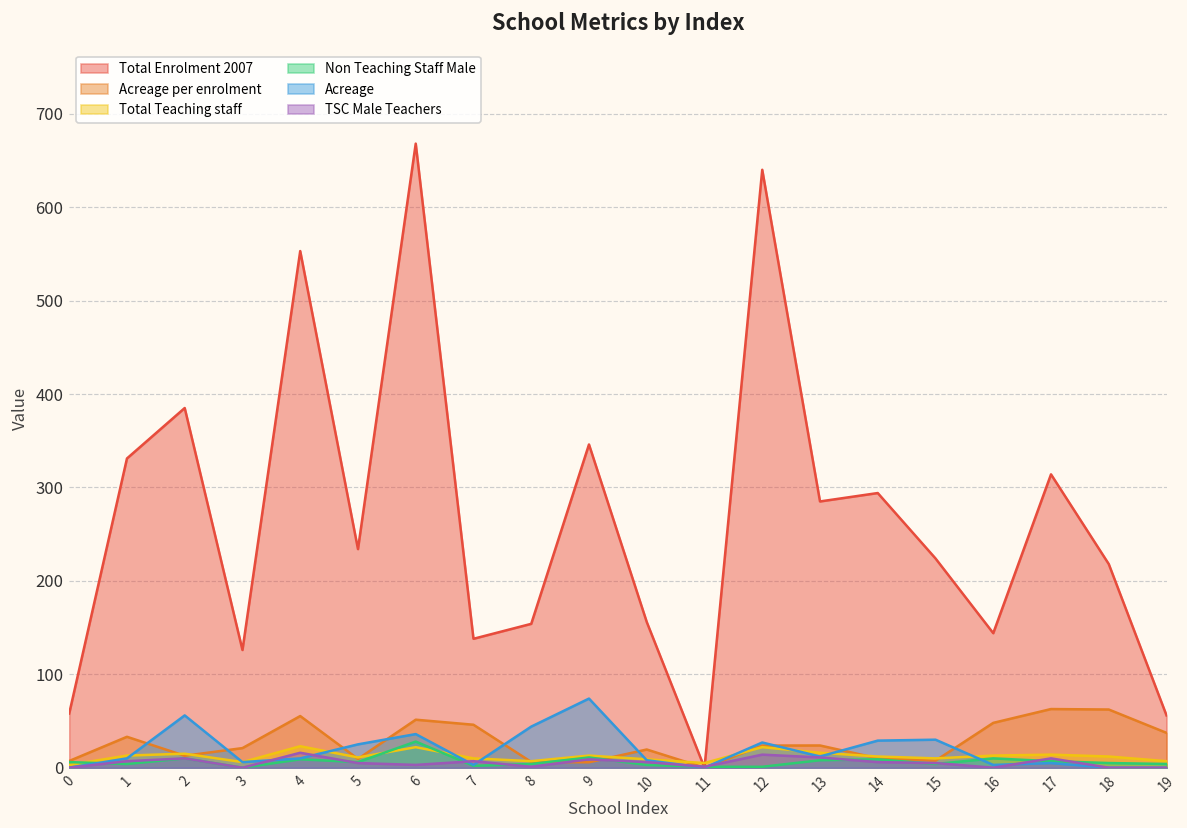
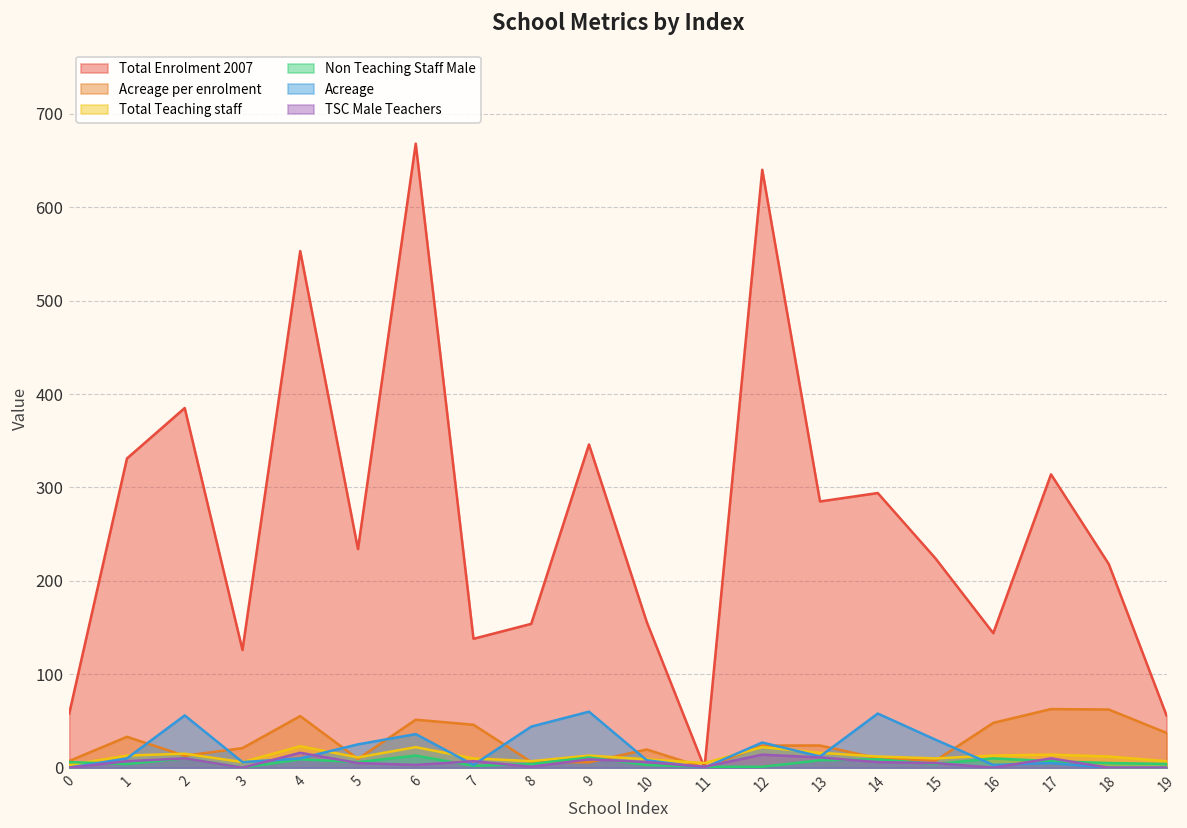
  {
    "Non Teaching Staff Male": {
-     "6": 30,
+     "6": 10,
      "12": 0,
      "18": 10
    },
    "Acreage": {
      "2": 60,
      "5": 30,
      "6": 40,
      "8": 40,
-     "9": 70,
+     "9": 60,
      "12": 30,
-     "14": 30,
+     "14": 60,
      "15": 30
    },
    "TSC Male Teachers": {
      "4": 20,
      "6": 0,
      "12": 10
    }
  }
